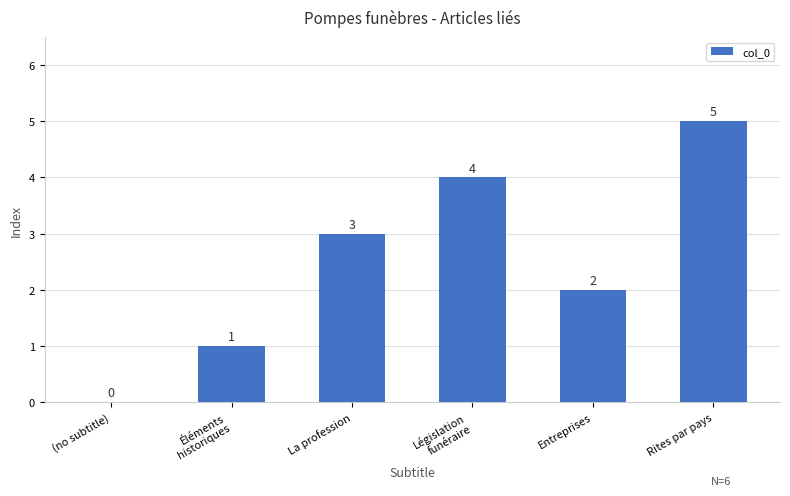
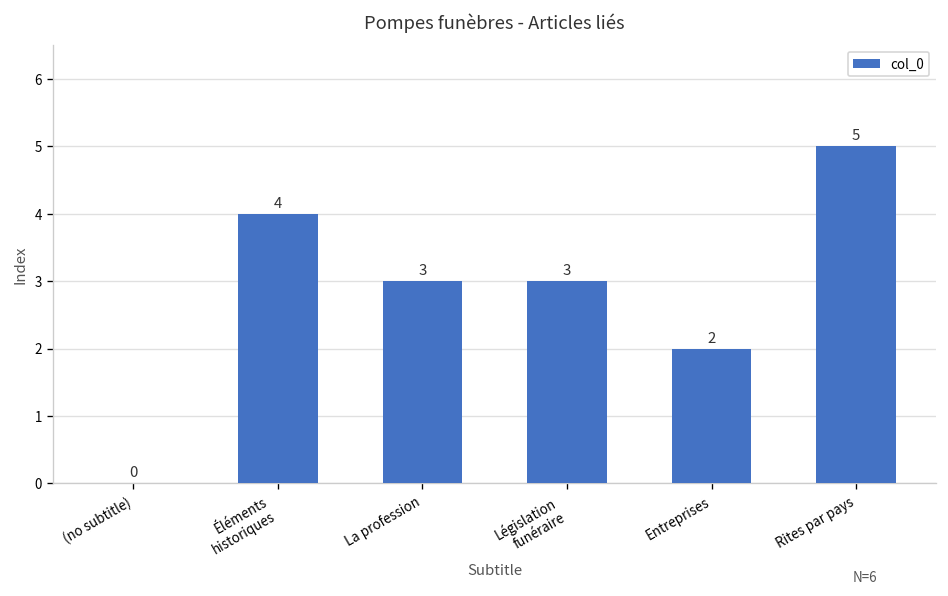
  {
    "(no subtitle)": 0,
-   "Éléments historiques": 1,
+   "Éléments historiques": 4,
    "La profession": 3,
-   "Législation funéraire": 4,
+   "Législation funéraire": 3,
    "Entreprises": 2,
    "Rites par pays": 5
  }
